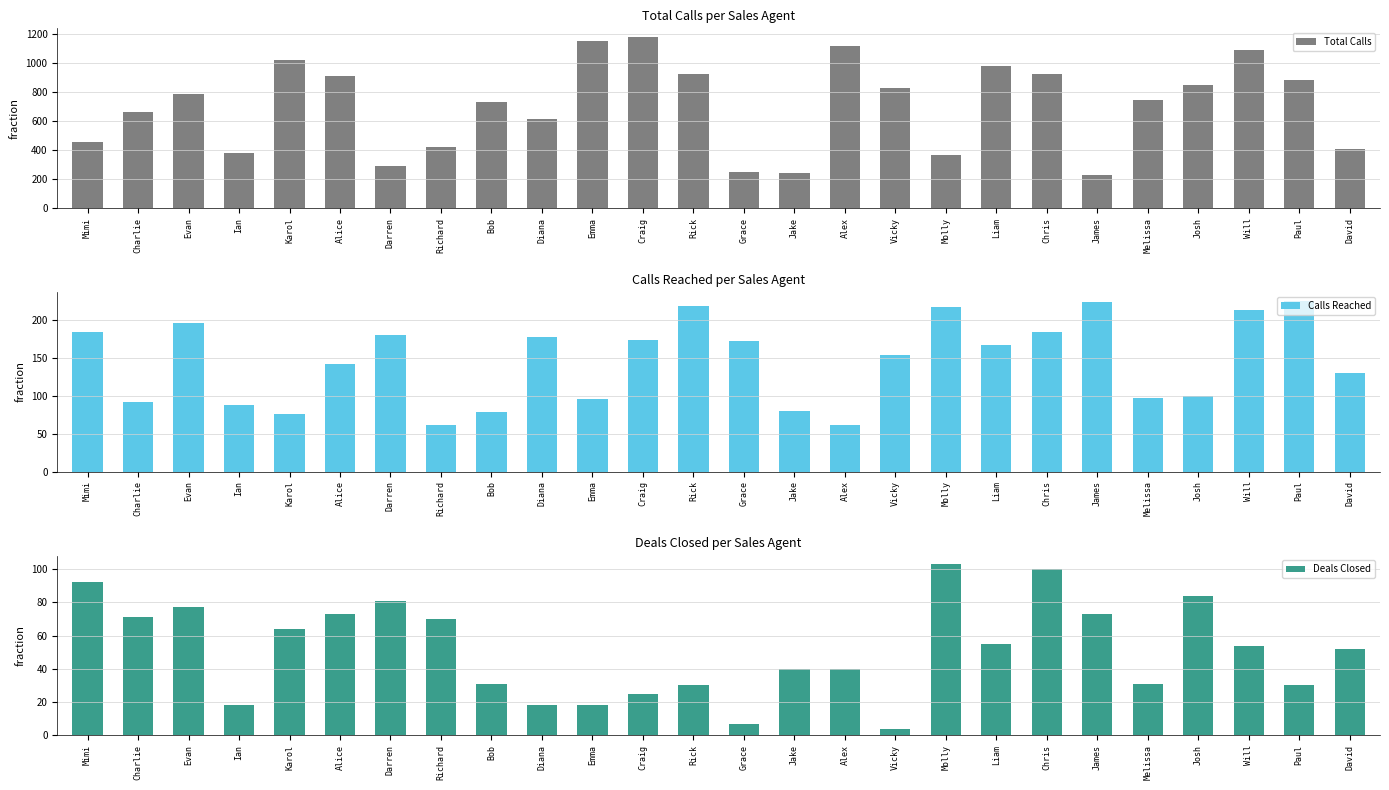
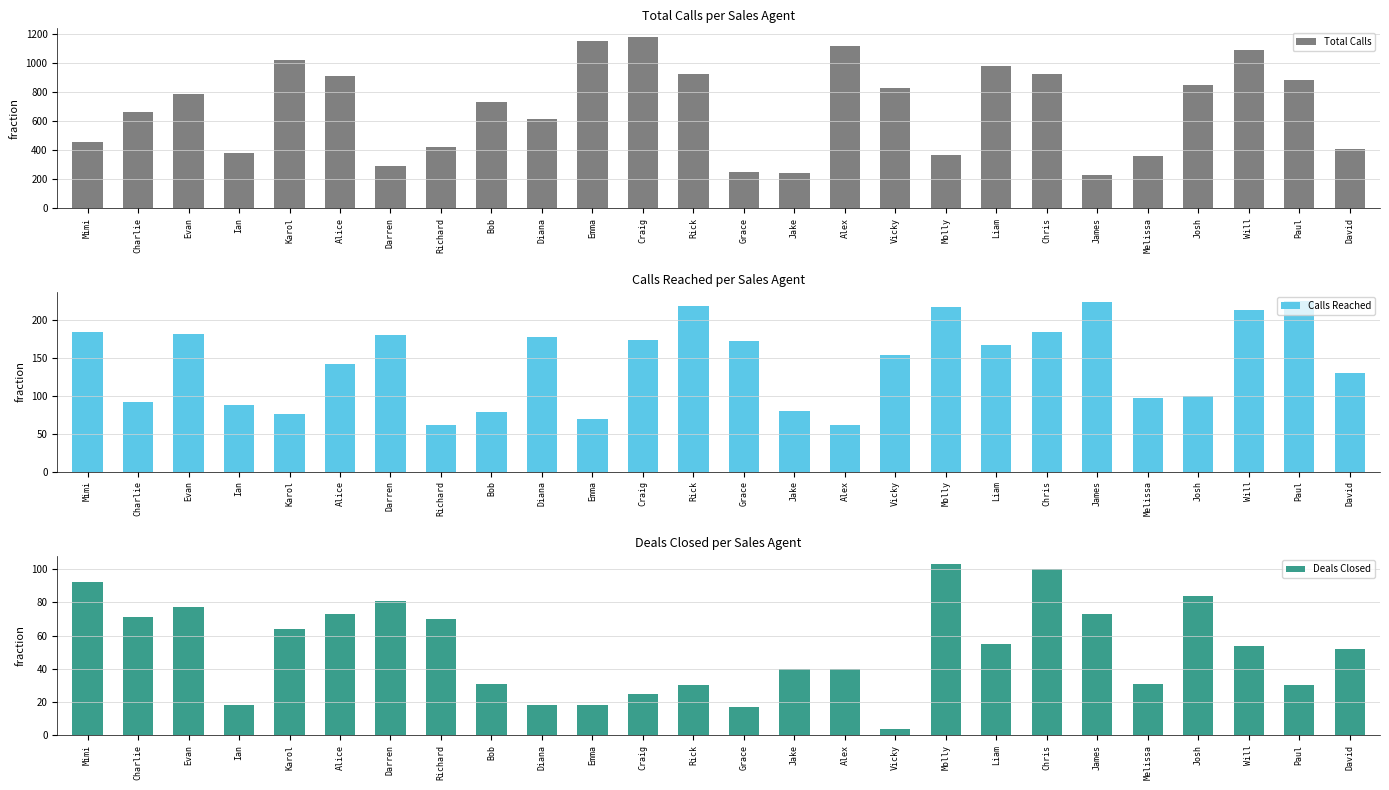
  {
    "Total Calls per Sales Agent": {
      "Mimi": 450,
      "Charlie": 660,
      "Evan": 780,
      "Ian": 380,
      "Karol": 1020,
      "Alice": 910,
      "Darren": 290,
      "Richard": 420,
      "Bob": 730,
      "Diana": 620,
      "Emma": 1150,
      "Craig": 1180,
      "Rick": 920,
      "Grace": 250,
      "Jake": 240,
      "Alex": 1120,
      "Vicky": 830,
      "Molly": 370,
      "Liam": 980,
      "Chris": 920,
      "James": 230,
-     "Melissa": 750,
+     "Melissa": 360,
      "Josh": 850,
      "Will": 1090,
      "Paul": 880,
      "David": 410
    },
    "Calls Reached per Sales Agent": {
      "Mimi": 180,
      "Charlie": 90,
-     "Evan": 200,
+     "Evan": 180,
      "Ian": 90,
      "Karol": 80,
      "Alice": 140,
      "Darren": 180,
      "Richard": 60,
      "Bob": 80,
      "Diana": 180,
-     "Emma": 100,
+     "Emma": 70,
      "Craig": 170,
      "Rick": 220,
      "Grace": 170,
      "Jake": 80,
      "Alex": 60,
      "Vicky": 150,
      "Molly": 220,
      "Liam": 170,
      "Chris": 180,
      "James": 220,
      "Melissa": 100,
      "Josh": 100,
      "Will": 210,
      "David": 130
    },
    "Deals Closed per Sales Agent": {
      "Mimi": 92,
      "Charlie": 71,
      "Evan": 77,
      "Ian": 18,
      "Karol": 64,
      "Alice": 73,
      "Darren": 81,
      "Richard": 70,
      "Bob": 31,
      "Diana": 18,
      "Emma": 18,
      "Craig": 25,
      "Rick": 30,
-     "Grace": 7,
+     "Grace": 17,
      "Jake": 40,
      "Alex": 40,
      "Vicky": 4,
      "Molly": 103,
      "Liam": 55,
      "Chris": 100,
      "James": 73,
      "Melissa": 31,
      "Josh": 84,
      "Will": 54,
      "Paul": 30,
      "David": 52
    }
  }
